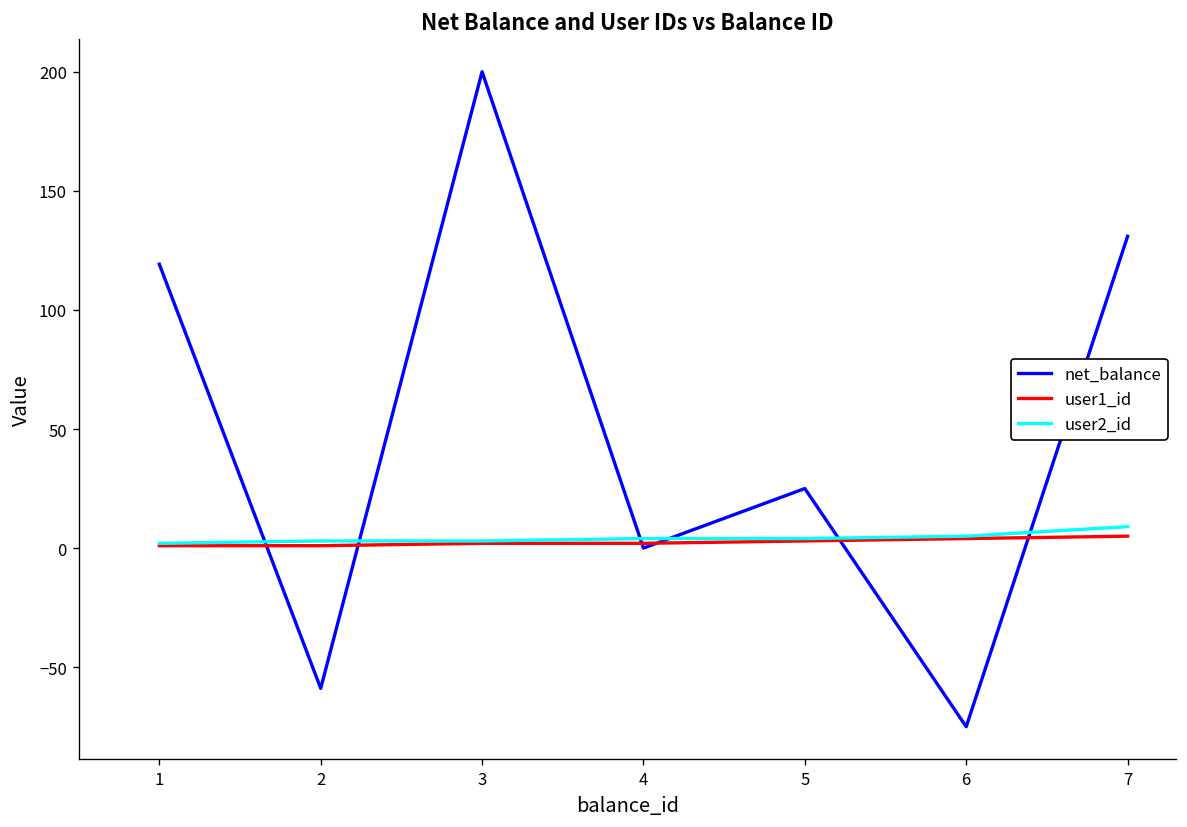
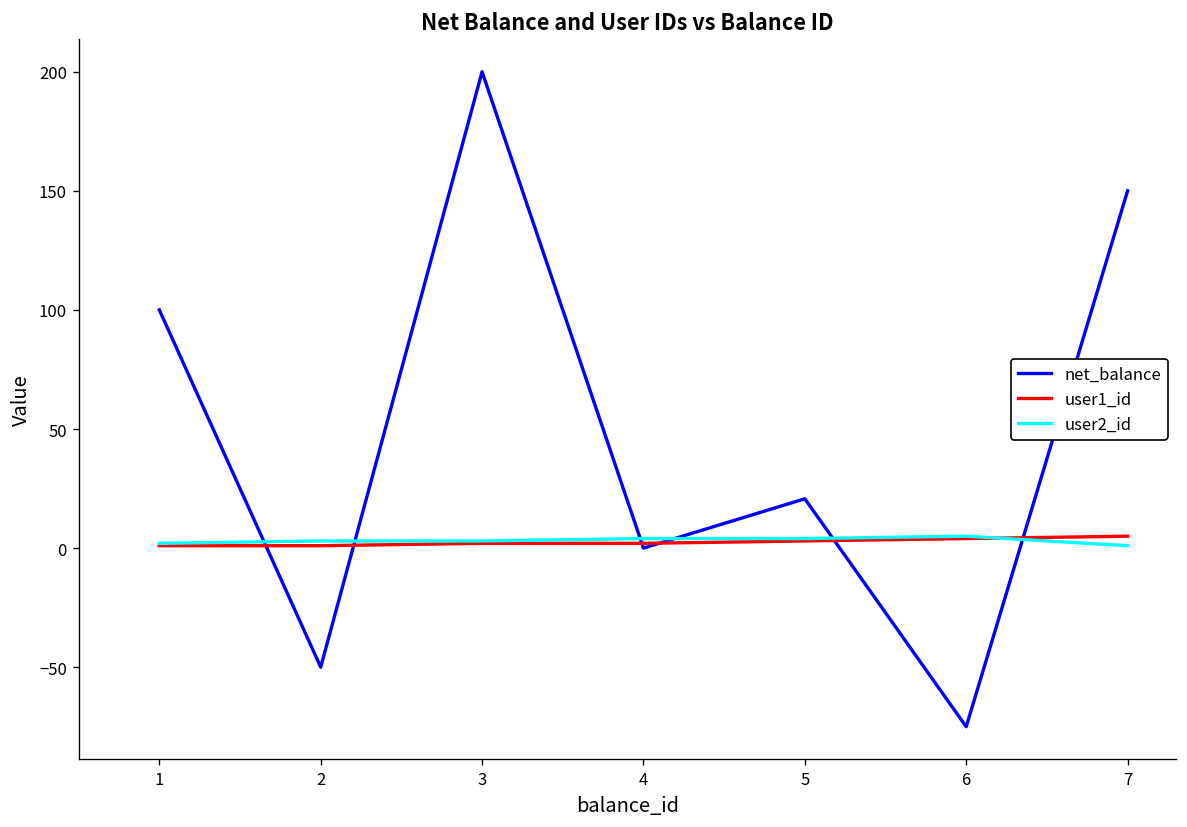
  {
    "net_balance": {
-     "1": 119,
-     "2": -59,
+     "1": 100,
+     "2": -50,
      "3": 200,
      "4": 0,
-     "5": 25,
+     "5": 21,
      "6": -75,
-     "7": 131
+     "7": 150
    },
    "user1_id": {
      "2": 1,
      "4": 2,
      "7": 5
    },
    "user2_id": {
      "2": 3,
      "4": 4,
-     "7": 9
+     "7": 1
    }
  }
